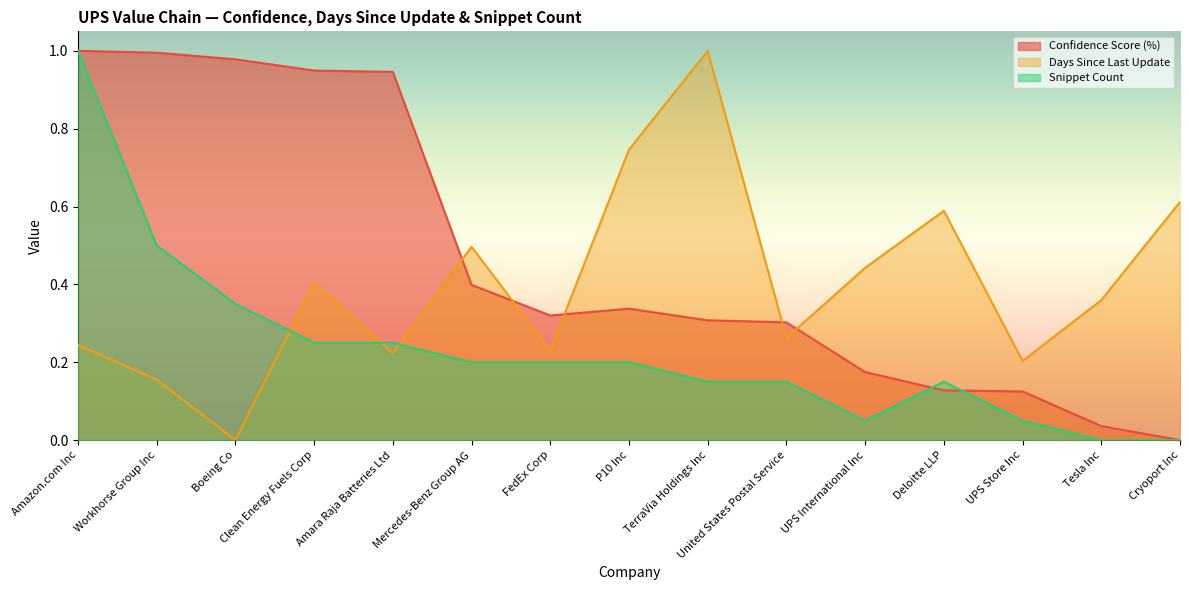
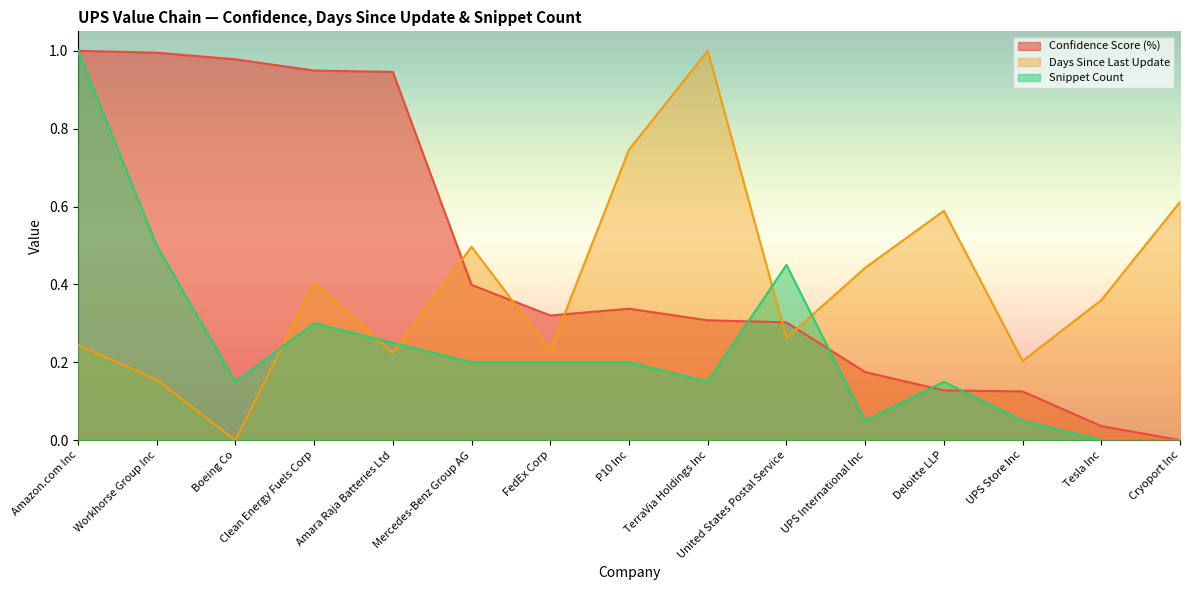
  {
    "Confidence Score (%)": {
      "Workhorse Group Inc": 1.00,
      "Boeing Co": 0.98,
      "Clean Energy Fuels Corp": 0.95,
      "Amara Raja Batteries Ltd": 0.95,
      "Mercedes-Benz Group AG": 0.40,
      "FedEx Corp": 0.32,
      "P10 Inc": 0.34,
      "TerraVia Holdings Inc": 0.31,
      "United States Postal Service": 0.30,
      "UPS International Inc": 0.17,
      "Deloitte LLP": 0.13,
      "UPS Store Inc": 0.13,
      "Tesla Inc": 0.04
    },
    "Days Since Last Update": {
      "Amazon.com Inc": 0.24,
      "Workhorse Group Inc": 0.16,
      "Boeing Co": 0.00,
      "Clean Energy Fuels Corp": 0.40,
      "Amara Raja Batteries Ltd": 0.22,
      "Mercedes-Benz Group AG": 0.50,
      "FedEx Corp": 0.23,
      "P10 Inc": 0.75,
      "TerraVia Holdings Inc": 1.00,
      "United States Postal Service": 0.26,
      "UPS International Inc": 0.44,
      "Deloitte LLP": 0.59,
      "UPS Store Inc": 0.20,
      "Tesla Inc": 0.36,
      "Cryoport Inc": 0.61
    },
    "Snippet Count": {
      "Workhorse Group Inc": 0.50,
-     "Boeing Co": 0.35,
-     "Clean Energy Fuels Corp": 0.25,
+     "Boeing Co": 0.15,
+     "Clean Energy Fuels Corp": 0.30,
      "Amara Raja Batteries Ltd": 0.25,
      "Mercedes-Benz Group AG": 0.20,
      "FedEx Corp": 0.20,
      "P10 Inc": 0.20,
      "TerraVia Holdings Inc": 0.15,
-     "United States Postal Service": 0.15,
+     "United States Postal Service": 0.45,
      "UPS International Inc": 0.05,
      "Deloitte LLP": 0.15,
      "UPS Store Inc": 0.05,
      "Tesla Inc": 0.00
    }
  }
